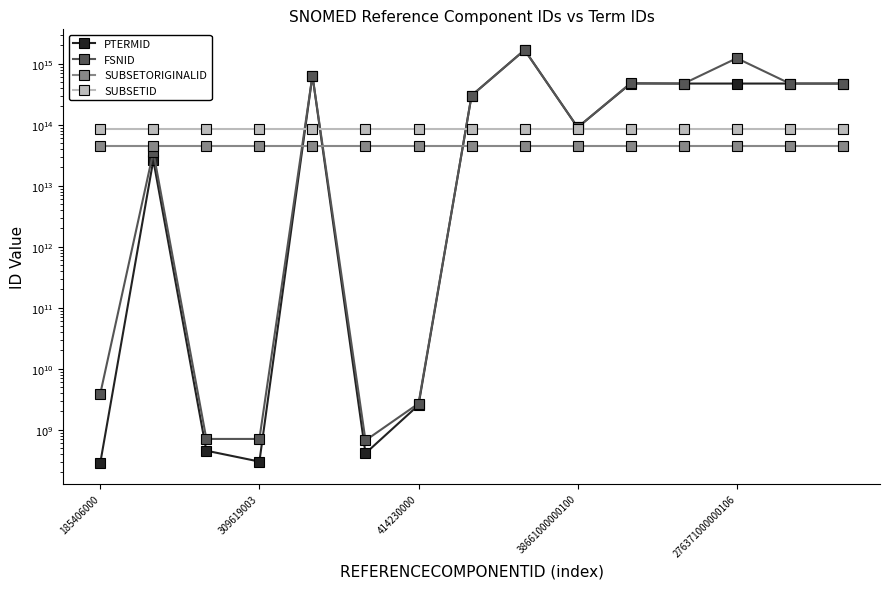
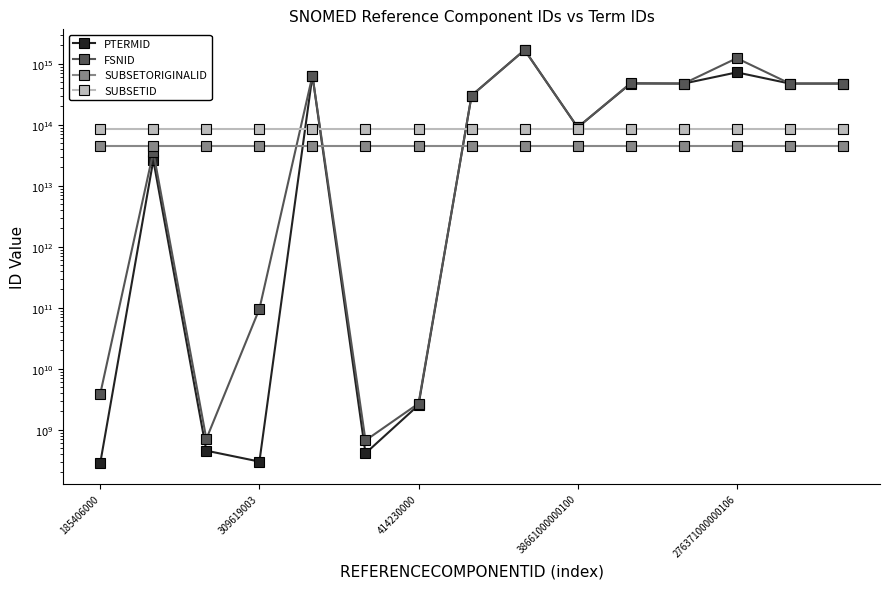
  {
    "PTERMID": {
      "185406000": 300000000,
      "309619003": 300000000,
-     "276371000000106": 500000000000000
+     "276371000000106": 700000000000000
    },
    "FSNID": {
      "185406000": 4000000000,
-     "309619003": 700000000,
+     "309619003": 100000000000,
      "276371000000106": 1200000000000000
    },
    "SUBSETORIGINALID": {
      "185406000": 40000000000000,
      "309619003": 40000000000000,
      "414230000": 40000000000000,
      "38661000000100": 40000000000000,
      "276371000000106": 40000000000000
    },
    "SUBSETID": {
      "185406000": 90000000000000,
      "309619003": 90000000000000,
      "414230000": 90000000000000,
      "276371000000106": 90000000000000
    }
  }
